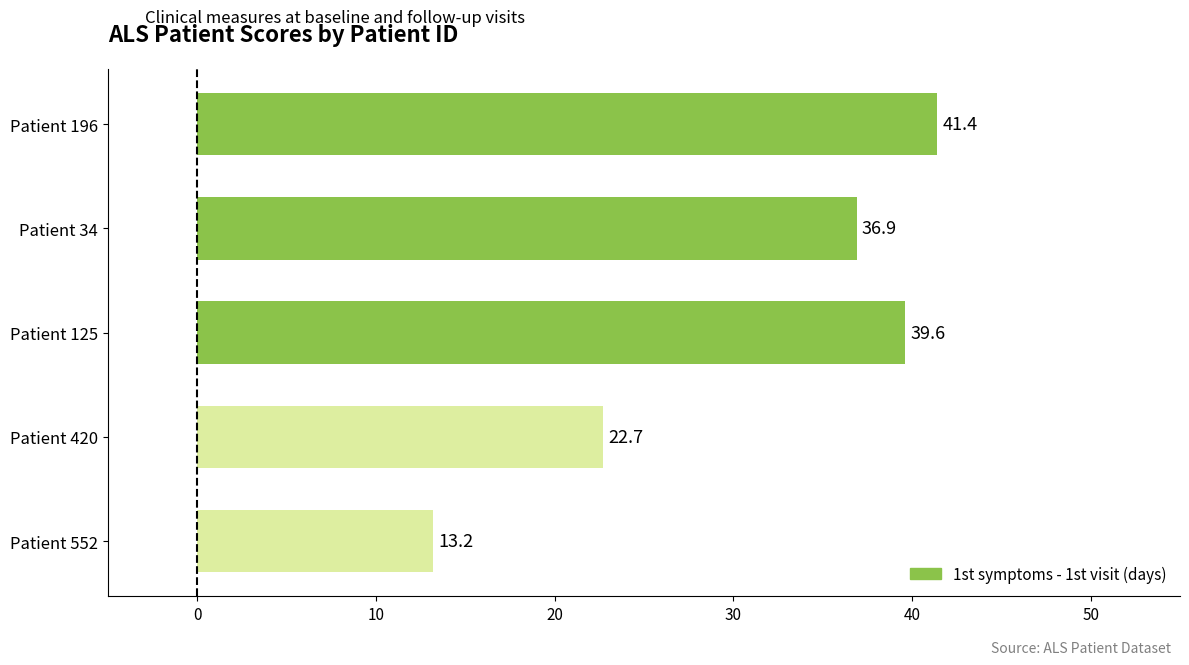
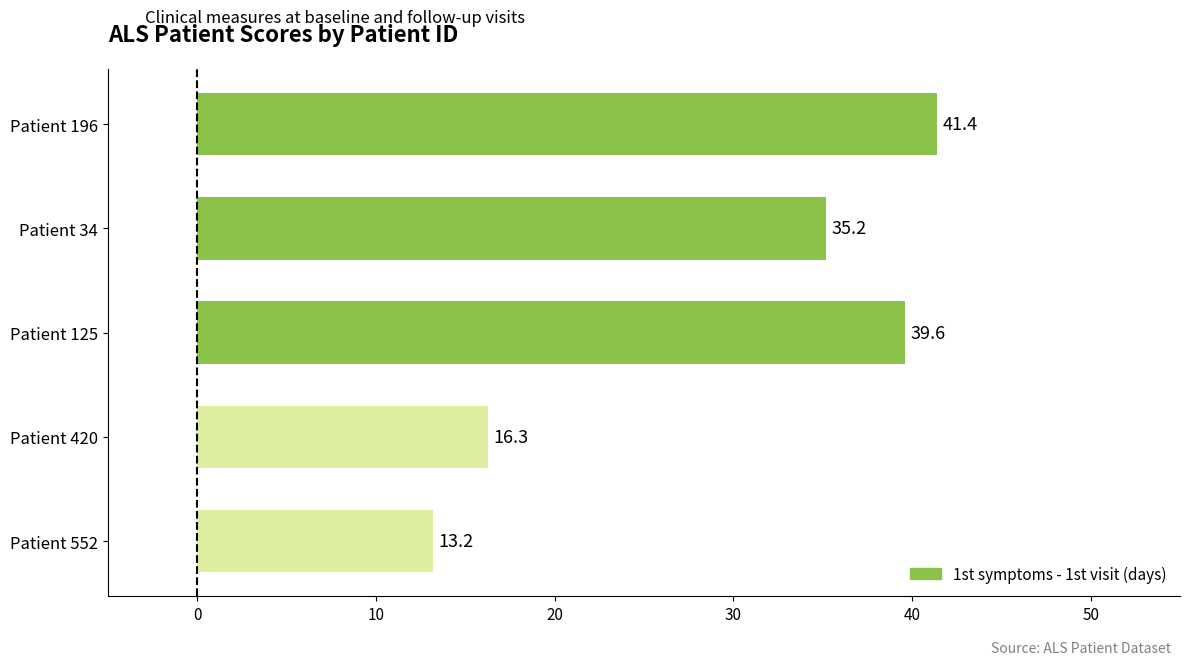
  {
    "Patient 196": 41.4,
-   "Patient 34": 36.9,
+   "Patient 34": 35.2,
    "Patient 125": 39.6,
-   "Patient 420": 22.7,
+   "Patient 420": 16.3,
    "Patient 552": 13.2
  }
